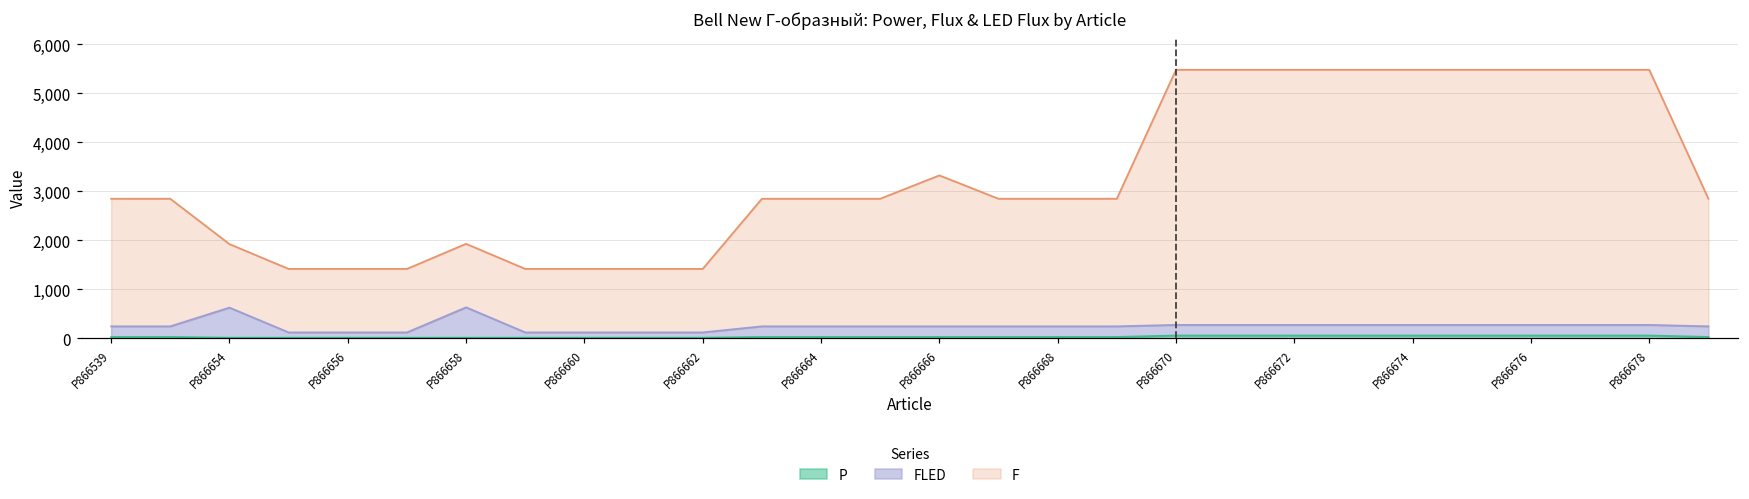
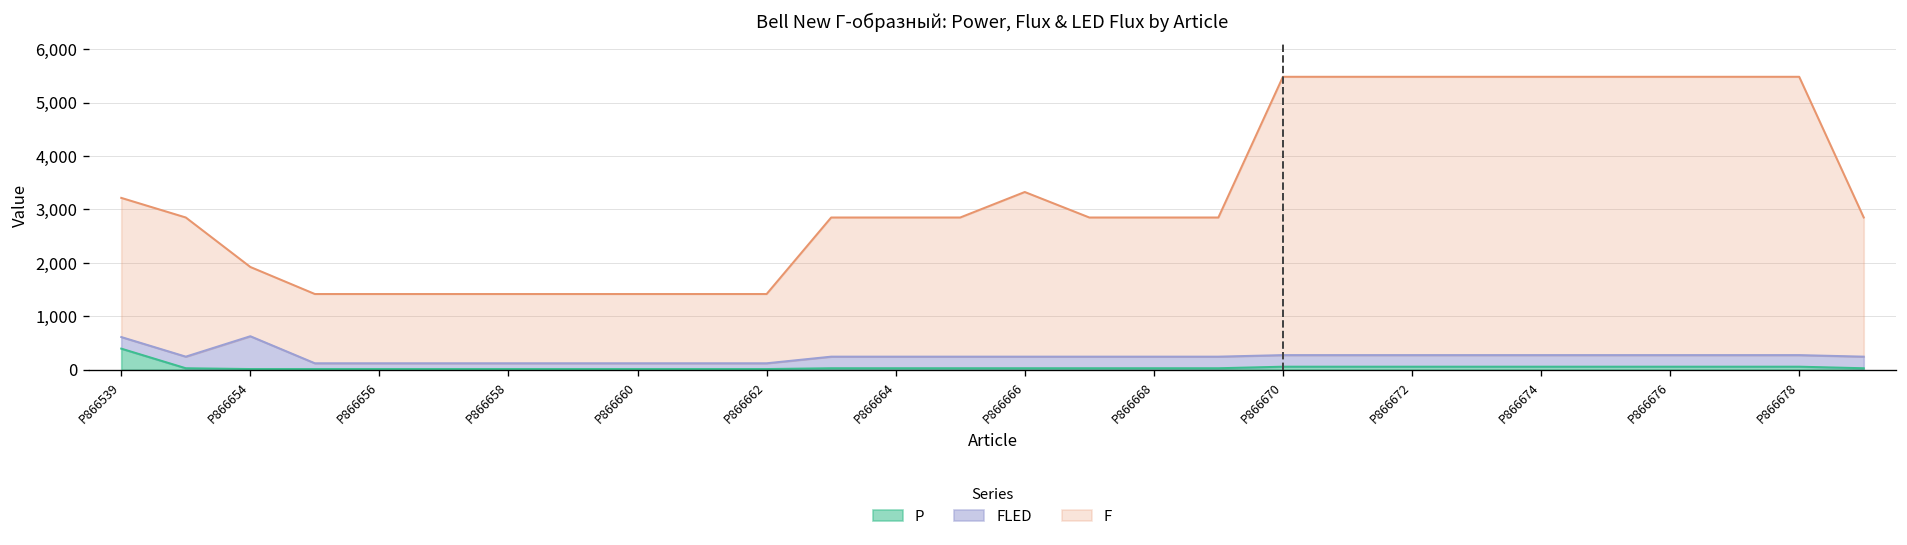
  {
    "P": {
-     "P866539": "0",
+     "P866539": "400",
      "P866654": "0",
      "P866656": "0",
      "P866658": "0",
      "P866660": "0",
      "P866662": "0",
      "P866664": "0",
      "P866666": "0",
      "P866668": "0",
      "P866670": "100",
      "P866672": "100",
      "P866674": "100",
      "P866676": "100",
      "P866678": "100"
    },
    "FLED": {
      "P866539": "200",
      "P866654": "600",
      "P866656": "100",
-     "P866658": "600",
+     "P866658": "100",
      "P866660": "100",
      "P866662": "100",
      "P866664": "200",
      "P866666": "200",
      "P866668": "200",
      "P866670": "200",
      "P866672": "200",
      "P866674": "200",
      "P866676": "200",
      "P866678": "200"
    },
    "F": {
      "P866539": "2,600",
      "P866654": "1,300",
      "P866656": "1,300",
      "P866658": "1,300",
      "P866660": "1,300",
      "P866662": "1,300",
      "P866664": "2,600",
      "P866666": "3,100",
      "P866668": "2,600",
      "P866670": "5,200",
      "P866672": "5,200",
      "P866674": "5,200",
      "P866676": "5,200",
      "P866678": "5,200"
    }
  }
